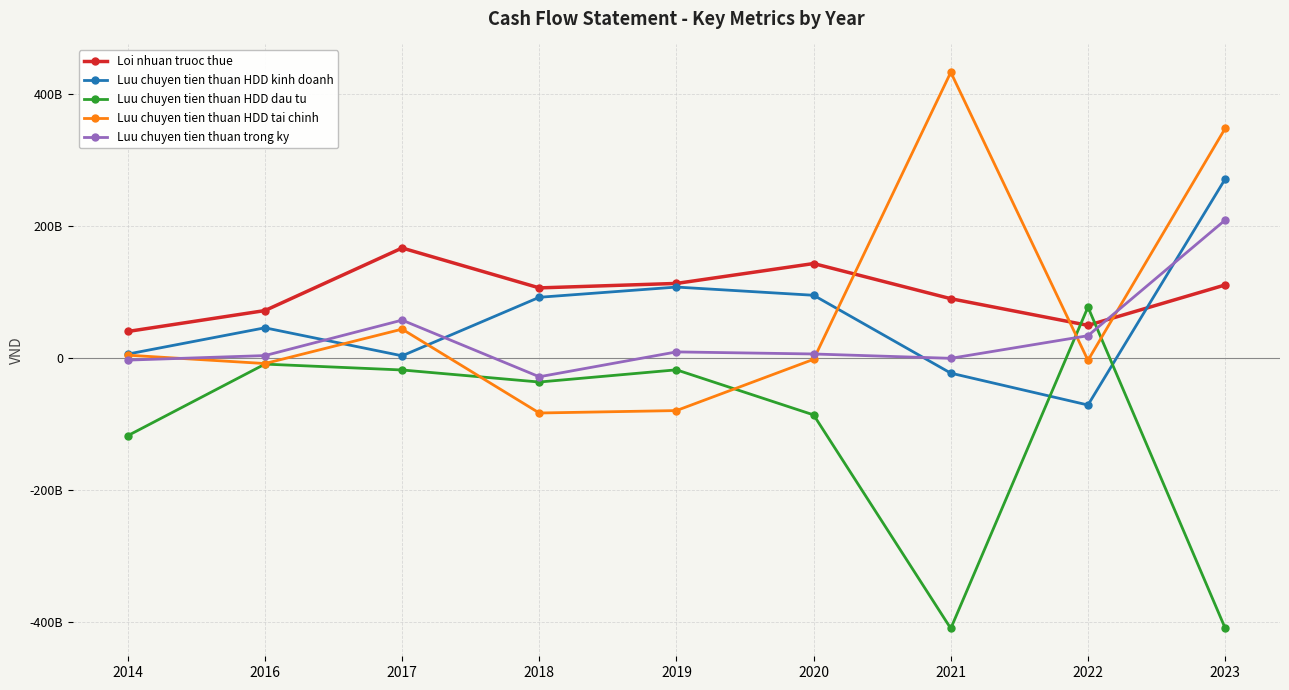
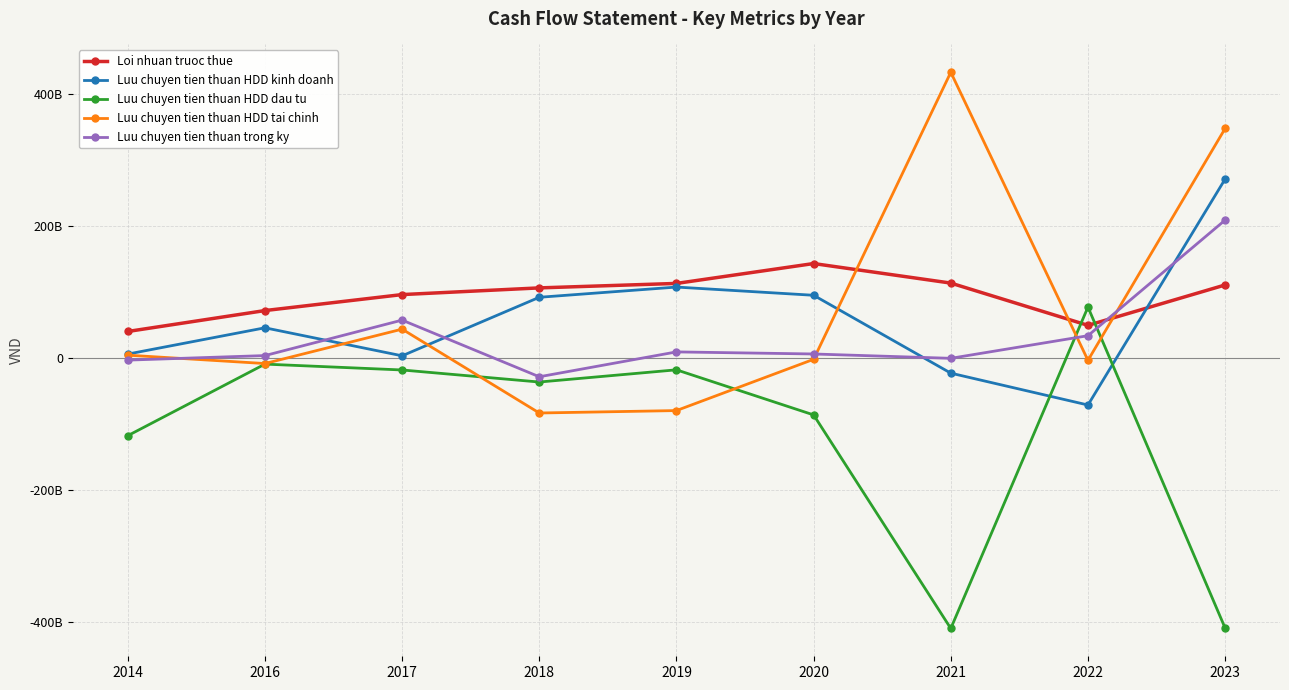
  {
    "Loi nhuan truoc thue": {
      "2014": 40000000000,
      "2016": 70000000000,
-     "2017": 170000000000,
+     "2017": 100000000000,
      "2018": 110000000000,
      "2019": 110000000000,
      "2020": 140000000000,
-     "2021": 90000000000,
+     "2021": 110000000000,
      "2022": 50000000000,
      "2023": 110000000000
    },
    "Luu chuyen tien thuan HDD kinh doanh": {
      "2016": 50000000000,
      "2017": 0,
      "2018": 90000000000,
      "2019": 110000000000,
      "2020": 90000000000,
      "2021": -20000000000,
      "2022": -70000000000,
      "2023": 270000000000
    },
    "Luu chuyen tien thuan HDD dau tu": {
      "2014": -120000000000,
      "2017": -20000000000,
      "2018": -40000000000,
      "2019": -20000000000,
      "2020": -90000000000,
      "2021": -410000000000,
      "2022": 80000000000,
      "2023": -410000000000
    },
    "Luu chuyen tien thuan HDD tai chinh": {
      "2017": 40000000000,
      "2018": -80000000000,
      "2019": -80000000000,
      "2020": 0,
      "2021": 430000000000,
      "2022": 0,
      "2023": 350000000000
    },
    "Luu chuyen tien thuan trong ky": {
      "2014": 0,
      "2016": 0,
      "2017": 60000000000,
      "2018": -30000000000,
      "2019": 10000000000,
      "2020": 10000000000,
      "2021": 0,
      "2022": 30000000000,
      "2023": 210000000000
    }
  }
